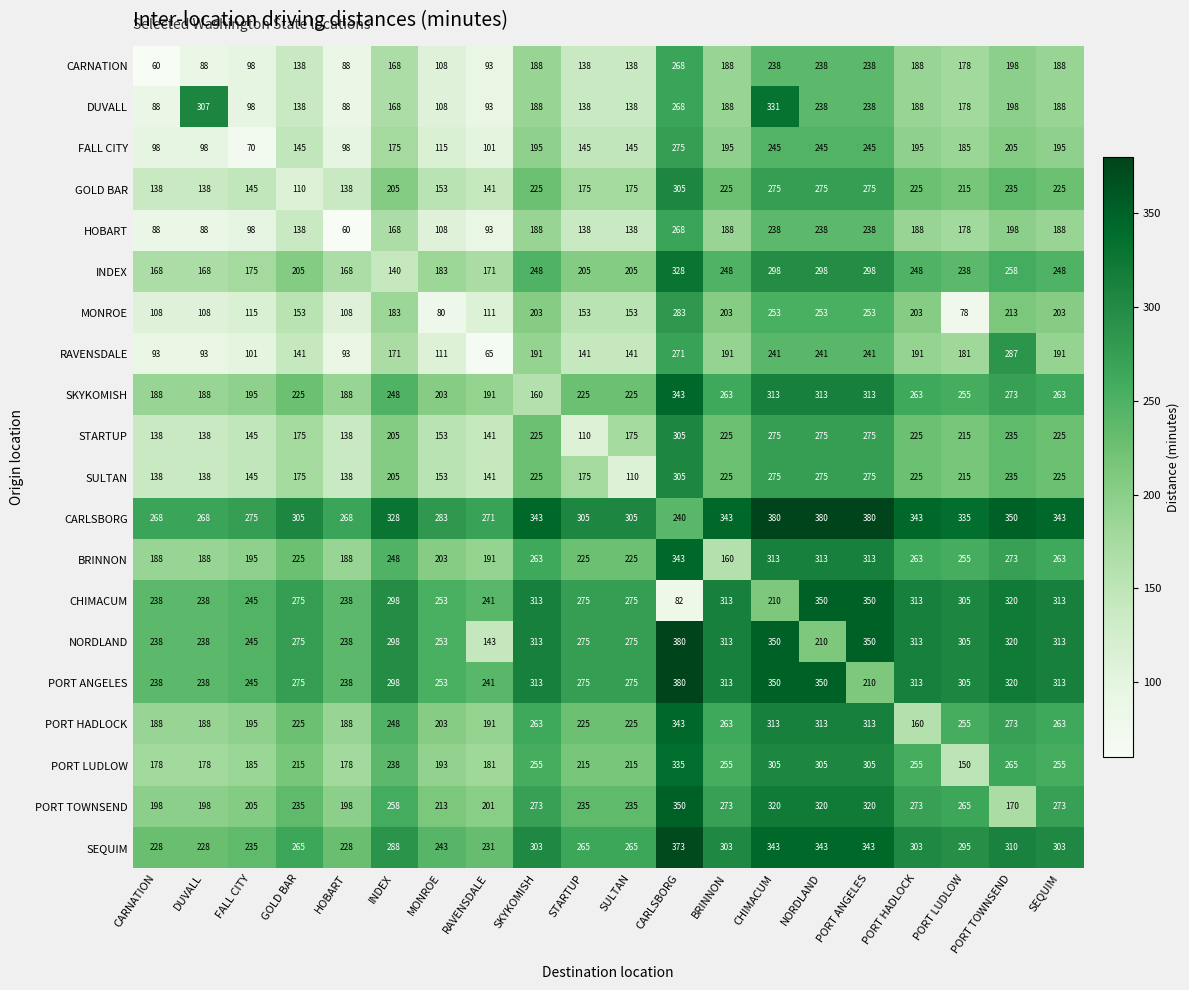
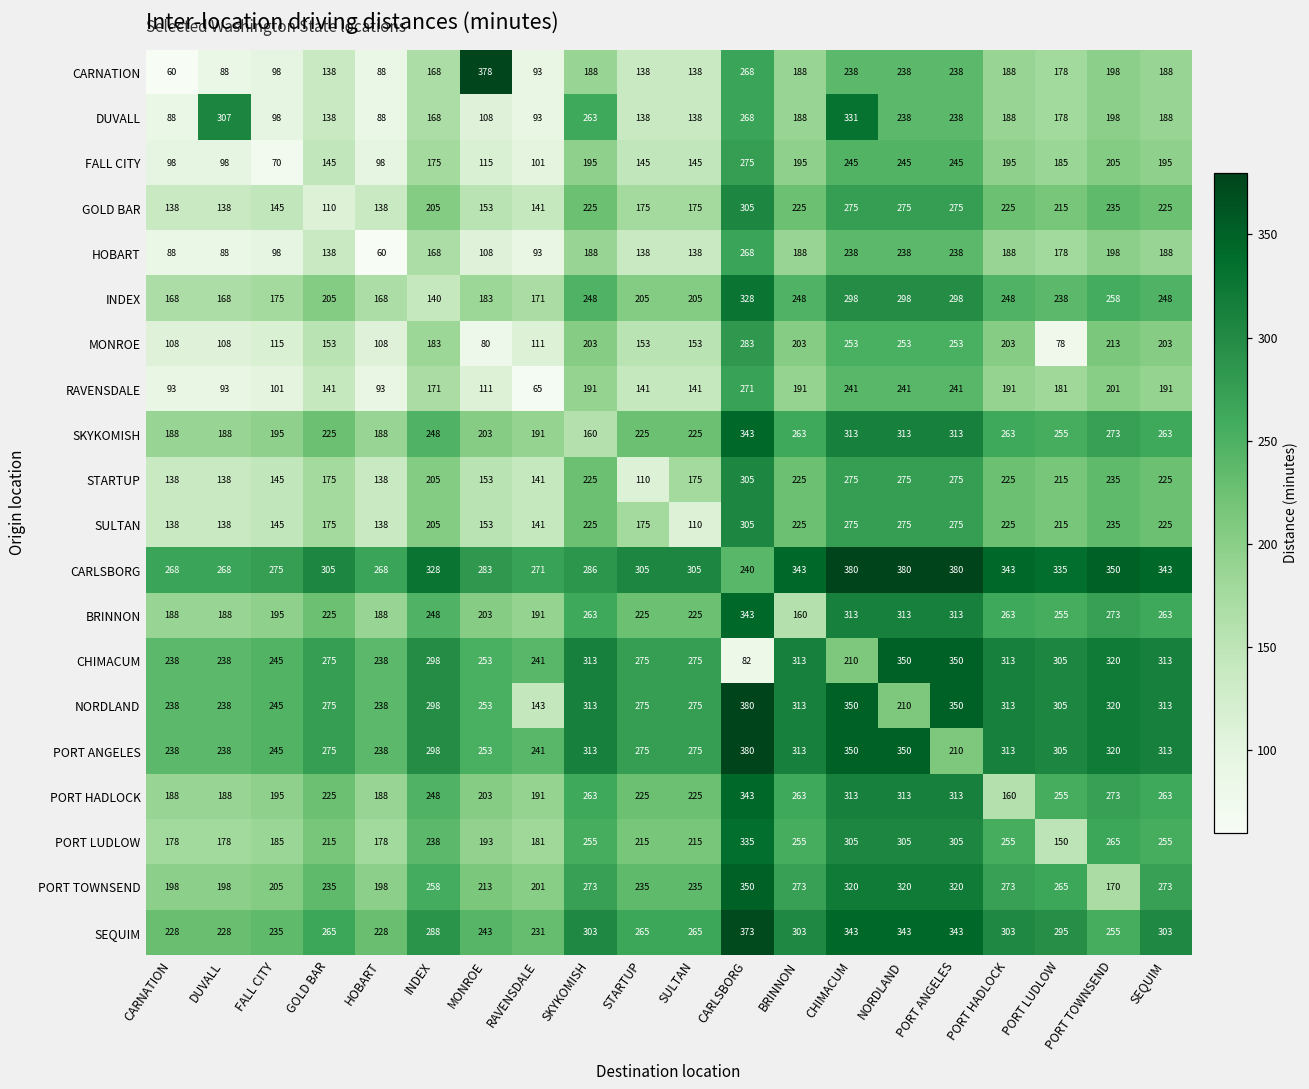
  {
    "CARNATION": {
      "CARNATION": 60,
      "DUVALL": 88,
      "FALL CITY": 98,
      "GOLD BAR": 138,
      "HOBART": 88,
      "INDEX": 168,
-     "MONROE": 108,
+     "MONROE": 378,
      "RAVENSDALE": 93,
      "SKYKOMISH": 188,
      "STARTUP": 138,
      "SULTAN": 138,
      "CARLSBORG": 268,
      "BRINNON": 188,
      "CHIMACUM": 238,
      "NORDLAND": 238,
      "PORT ANGELES": 238,
      "PORT HADLOCK": 188,
      "PORT LUDLOW": 178,
      "PORT TOWNSEND": 198,
      "SEQUIM": 188
    },
    "DUVALL": {
      "CARNATION": 88,
      "DUVALL": 307,
      "FALL CITY": 98,
      "GOLD BAR": 138,
      "HOBART": 88,
      "INDEX": 168,
      "MONROE": 108,
      "RAVENSDALE": 93,
-     "SKYKOMISH": 188,
+     "SKYKOMISH": 263,
      "STARTUP": 138,
      "SULTAN": 138,
      "CARLSBORG": 268,
      "BRINNON": 188,
      "CHIMACUM": 331,
      "NORDLAND": 238,
      "PORT ANGELES": 238,
      "PORT HADLOCK": 188,
      "PORT LUDLOW": 178,
      "PORT TOWNSEND": 198,
      "SEQUIM": 188
    },
    "RAVENSDALE": {
      "CARNATION": 93,
      "DUVALL": 93,
      "FALL CITY": 101,
      "GOLD BAR": 141,
      "HOBART": 93,
      "INDEX": 171,
      "MONROE": 111,
      "RAVENSDALE": 65,
      "SKYKOMISH": 191,
      "STARTUP": 141,
      "SULTAN": 141,
      "CARLSBORG": 271,
      "BRINNON": 191,
      "CHIMACUM": 241,
      "NORDLAND": 241,
      "PORT ANGELES": 241,
      "PORT HADLOCK": 191,
      "PORT LUDLOW": 181,
-     "PORT TOWNSEND": 287,
+     "PORT TOWNSEND": 201,
      "SEQUIM": 191
    },
    "CARLSBORG": {
      "CARNATION": 268,
      "DUVALL": 268,
      "FALL CITY": 275,
      "GOLD BAR": 305,
      "HOBART": 268,
      "INDEX": 328,
      "MONROE": 283,
      "RAVENSDALE": 271,
-     "SKYKOMISH": 343,
+     "SKYKOMISH": 286,
      "STARTUP": 305,
      "SULTAN": 305,
      "CARLSBORG": 240,
      "BRINNON": 343,
      "CHIMACUM": 380,
      "NORDLAND": 380,
      "PORT ANGELES": 380,
      "PORT HADLOCK": 343,
      "PORT LUDLOW": 335,
      "PORT TOWNSEND": 350,
      "SEQUIM": 343
    },
    "SEQUIM": {
      "CARNATION": 228,
      "DUVALL": 228,
      "FALL CITY": 235,
      "GOLD BAR": 265,
      "HOBART": 228,
      "INDEX": 288,
      "MONROE": 243,
      "RAVENSDALE": 231,
      "SKYKOMISH": 303,
      "STARTUP": 265,
      "SULTAN": 265,
      "CARLSBORG": 373,
      "BRINNON": 303,
      "CHIMACUM": 343,
      "NORDLAND": 343,
      "PORT ANGELES": 343,
      "PORT HADLOCK": 303,
      "PORT LUDLOW": 295,
-     "PORT TOWNSEND": 310,
+     "PORT TOWNSEND": 255,
      "SEQUIM": 303
    }
  }
